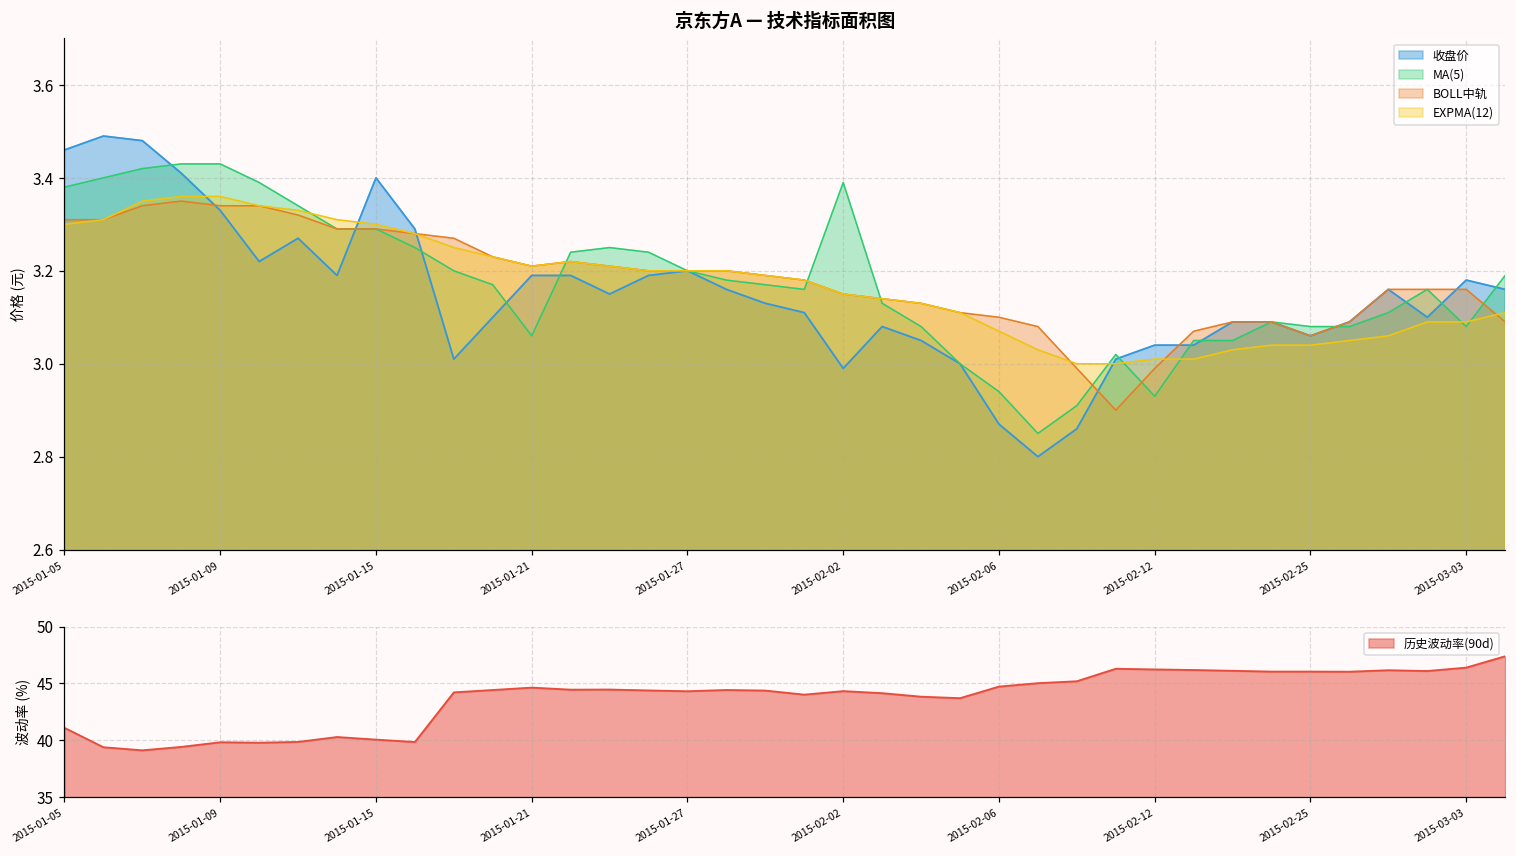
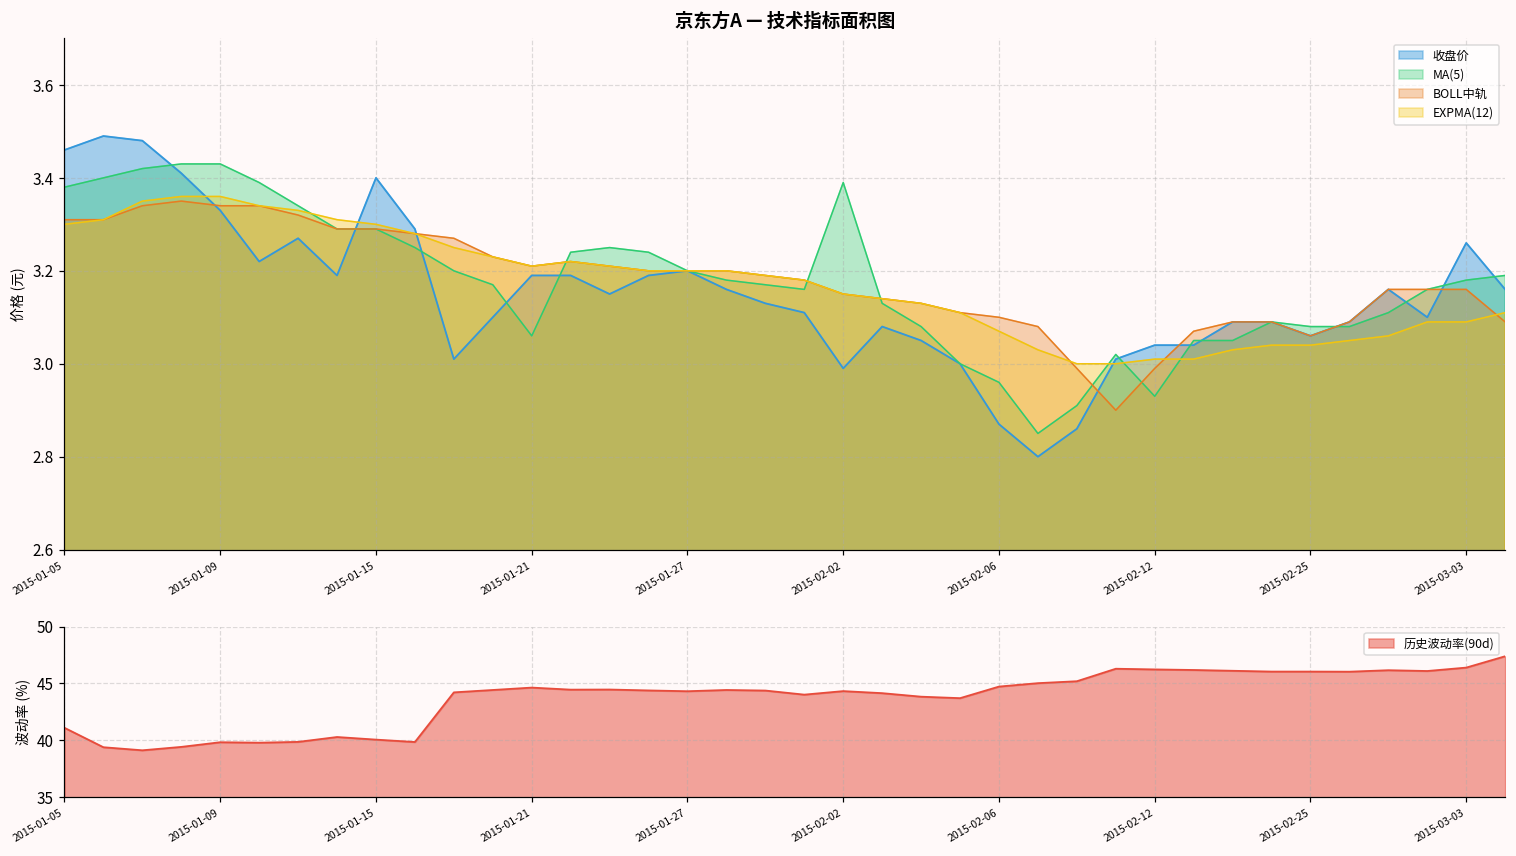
  {
    "京东方A — 技术指标面积图": {
      "收盘价": {
        "2015-01-05": 3.46,
        "2015-01-09": 3.33,
        "2015-01-15": 3.40,
        "2015-01-21": 3.19,
        "2015-02-02": 2.99,
        "2015-02-06": 2.87,
        "2015-02-12": 3.04,
-       "2015-03-03": 3.18
+       "2015-03-03": 3.26
      },
      "MA(5)": {
        "2015-01-05": 3.38,
        "2015-01-09": 3.43,
        "2015-01-21": 3.06,
        "2015-02-02": 3.39,
-       "2015-02-06": 2.94,
+       "2015-02-06": 2.96,
        "2015-02-12": 2.93,
        "2015-02-25": 3.08,
-       "2015-03-03": 3.08
+       "2015-03-03": 3.18
      }
    }
  }
